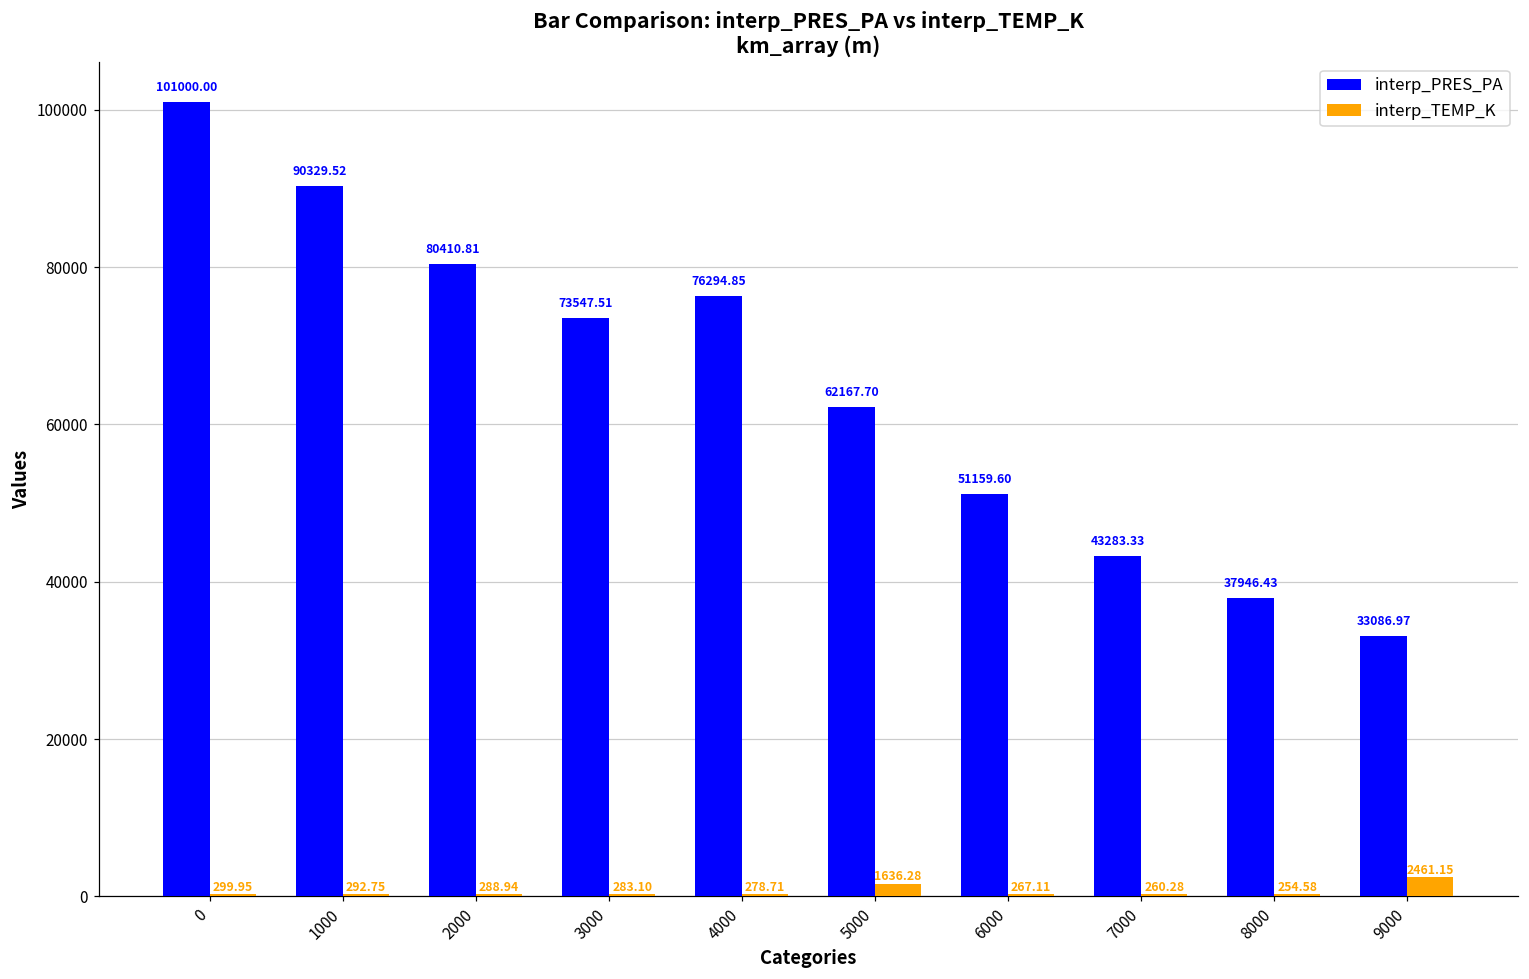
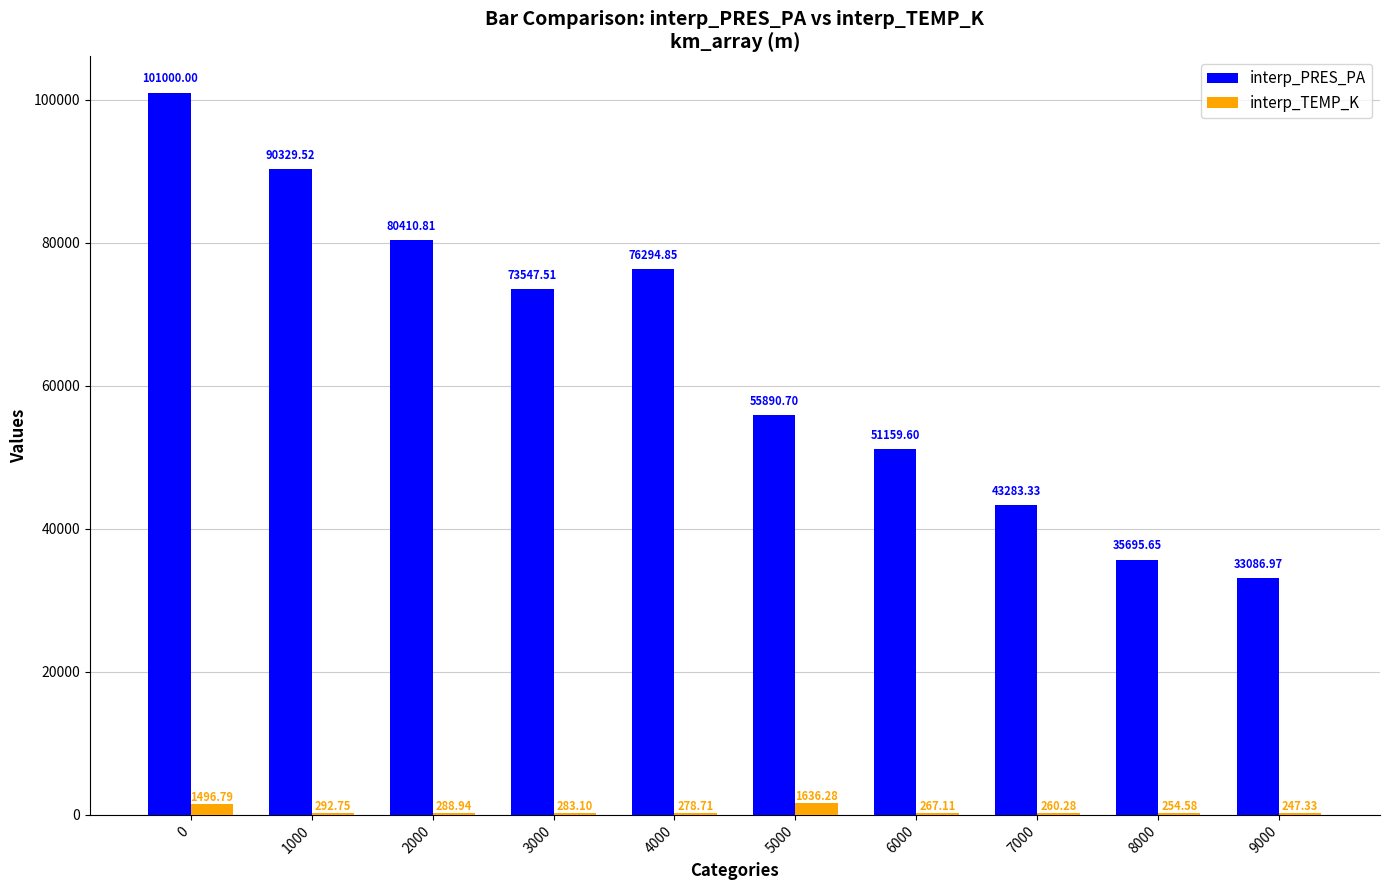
  {
    "interp_PRES_PA": {
      "0": 101000.00,
      "1000": 90329.52,
      "2000": 80410.81,
      "3000": 73547.51,
      "4000": 76294.85,
-     "5000": 62167.70,
+     "5000": 55890.70,
      "6000": 51159.60,
      "7000": 43283.33,
-     "8000": 37946.43,
+     "8000": 35695.65,
      "9000": 33086.97
    },
    "interp_TEMP_K": {
-     "0": 299.95,
+     "0": 1496.79,
      "1000": 292.75,
      "2000": 288.94,
      "3000": 283.10,
      "4000": 278.71,
      "5000": 1636.28,
      "6000": 267.11,
      "7000": 260.28,
      "8000": 254.58,
-     "9000": 2461.15
+     "9000": 247.33
    }
  }
